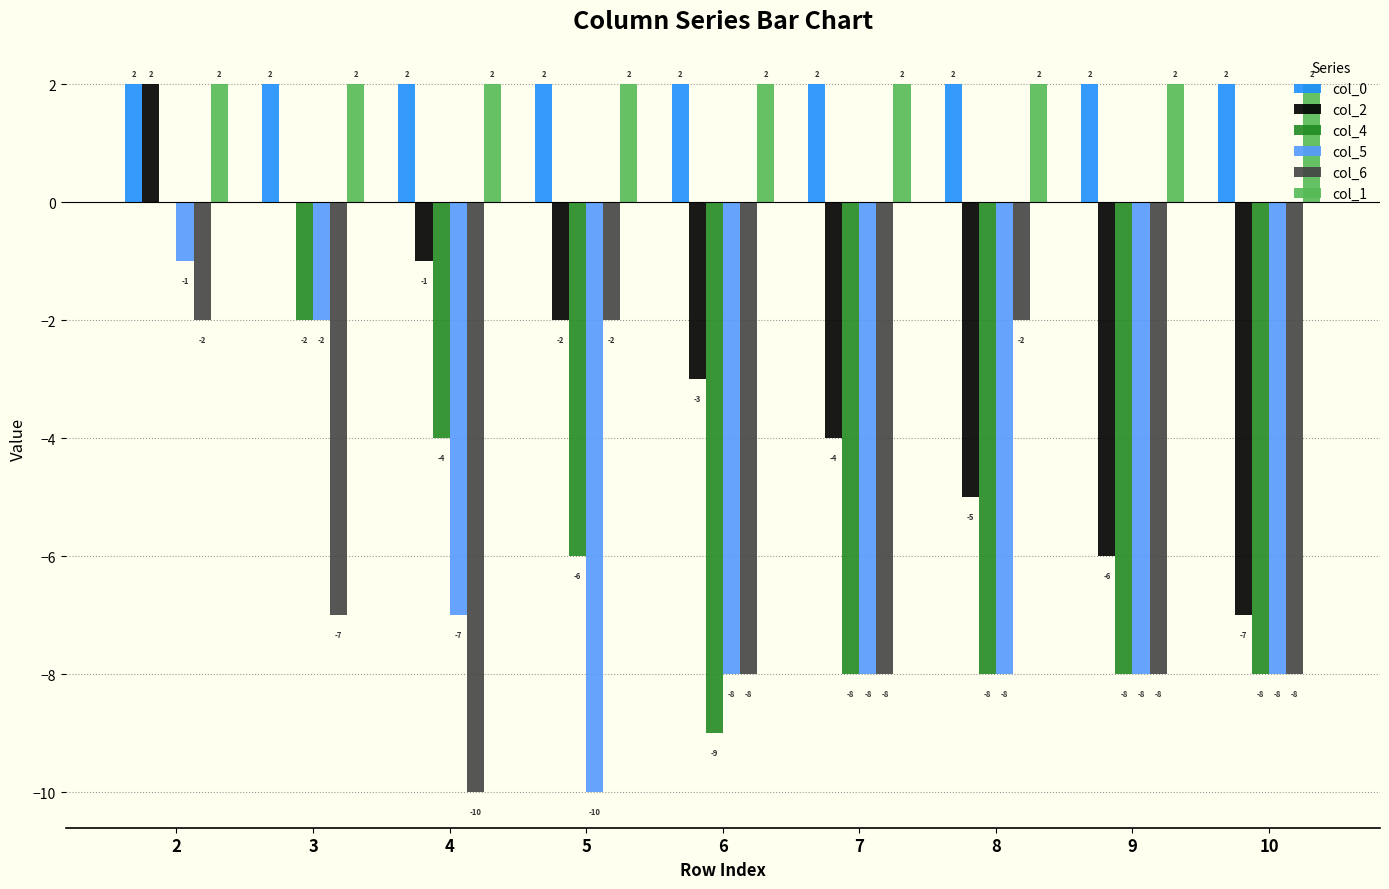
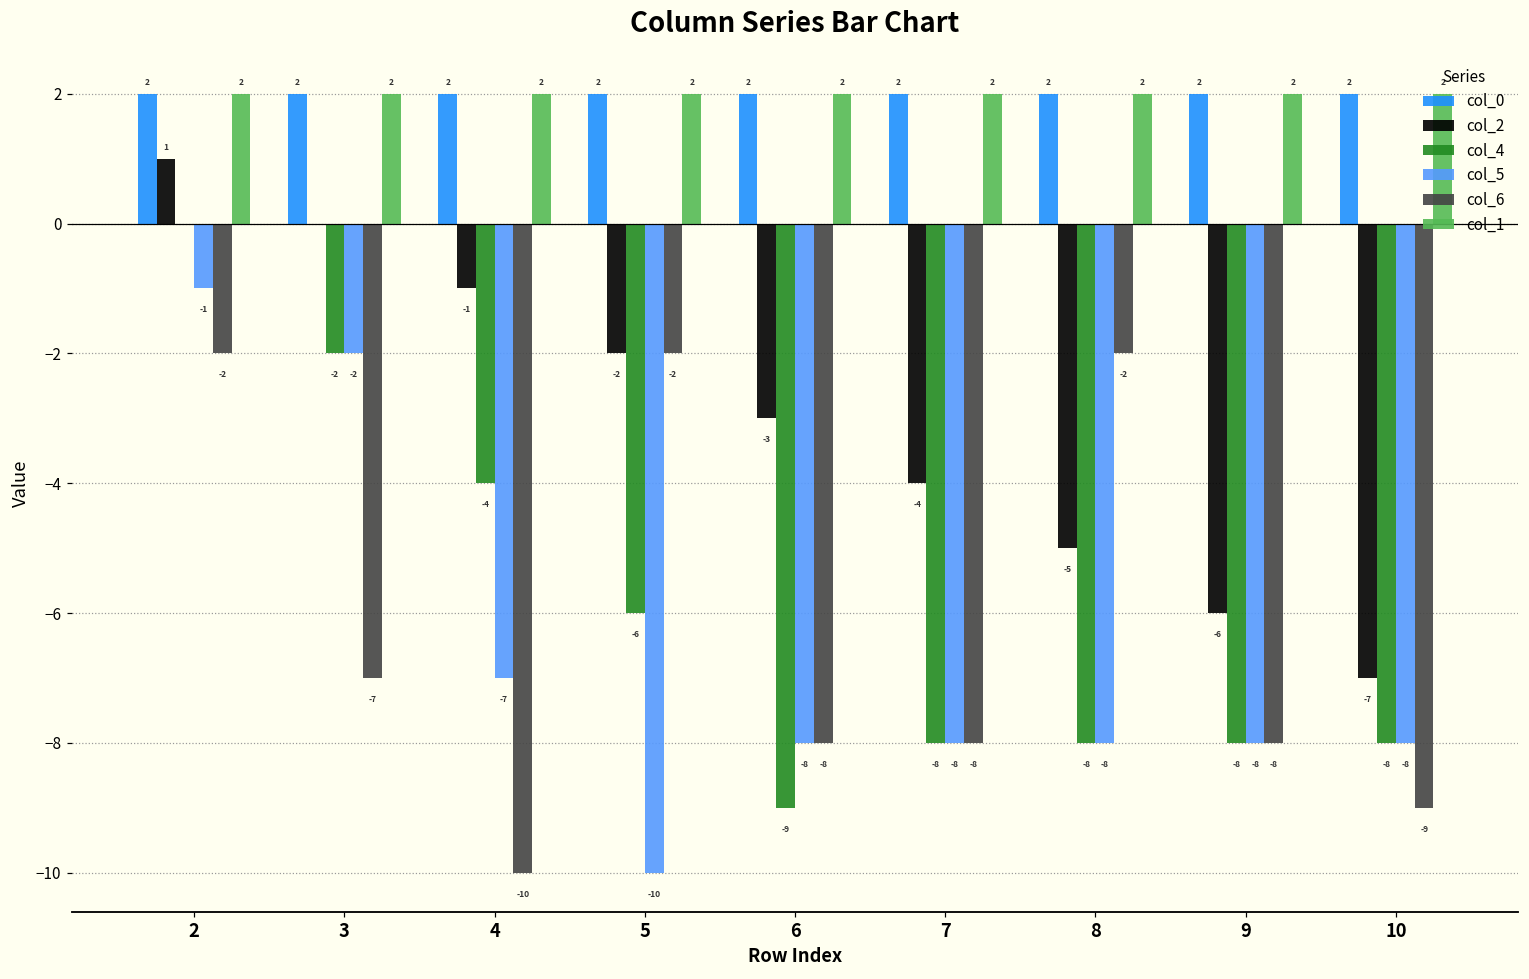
  {
    "col_2": {
-     "2": 2,
+     "2": 1,
      "4": -1,
      "5": -2,
      "6": -3,
      "7": -4,
      "8": -5,
      "9": -6,
      "10": -7
    },
    "col_4": {
      "3": -2,
      "4": -4,
      "5": -6,
      "6": -9,
      "7": -8,
      "8": -8,
      "9": -8,
      "10": -8
    },
    "col_6": {
      "2": -2,
      "3": -7,
      "4": -10,
      "5": -2,
      "6": -8,
      "7": -8,
      "8": -2,
      "9": -8,
-     "10": -8
+     "10": -9
    },
    "col_1": {
      "2": 2,
      "3": 2,
      "4": 2,
      "5": 2,
      "6": 2,
      "7": 2,
      "8": 2,
      "9": 2,
      "10": 2
    }
  }
